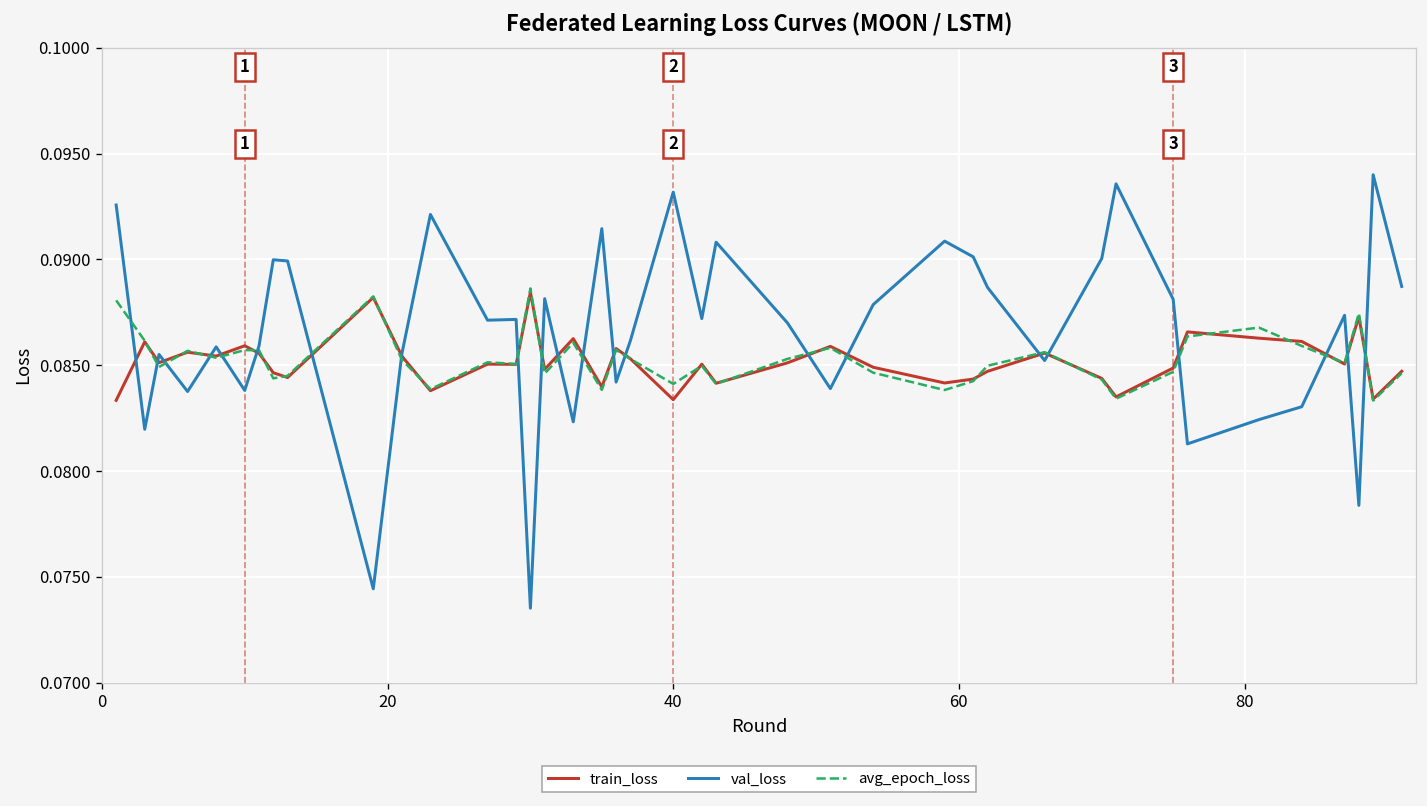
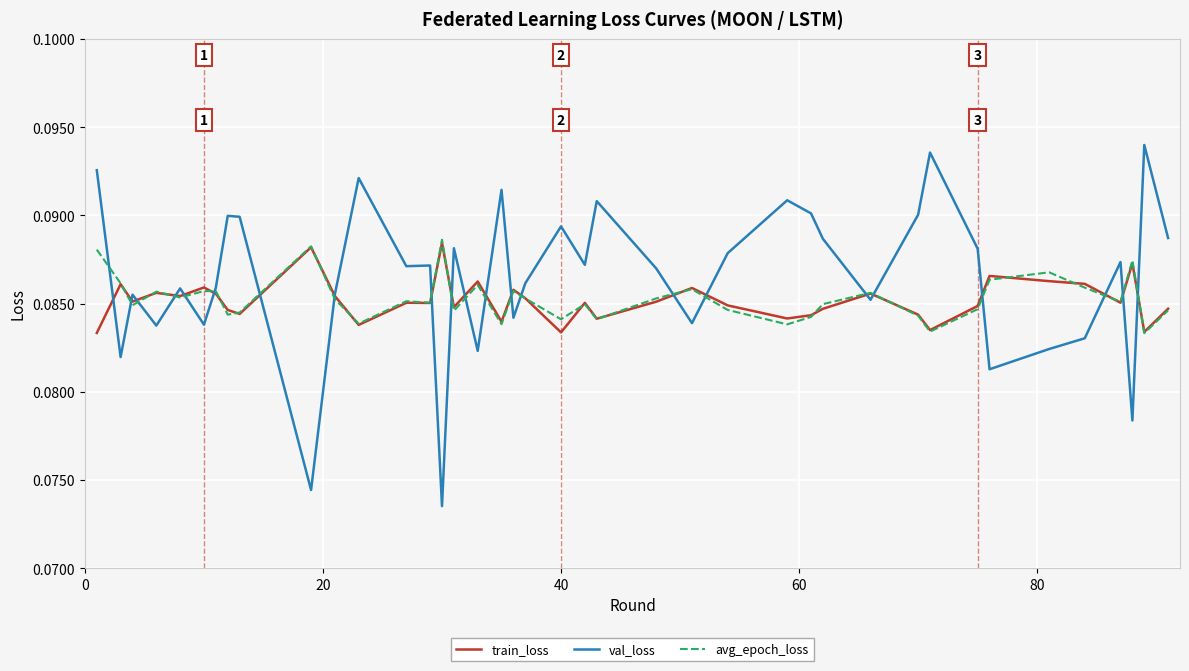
  {
    "train_loss": {
      "40": 0.0834
    },
    "val_loss": {
-     "40": 0.0932
+     "40": 0.0894
    },
    "avg_epoch_loss": {
      "40": 0.0841
    }
  }
